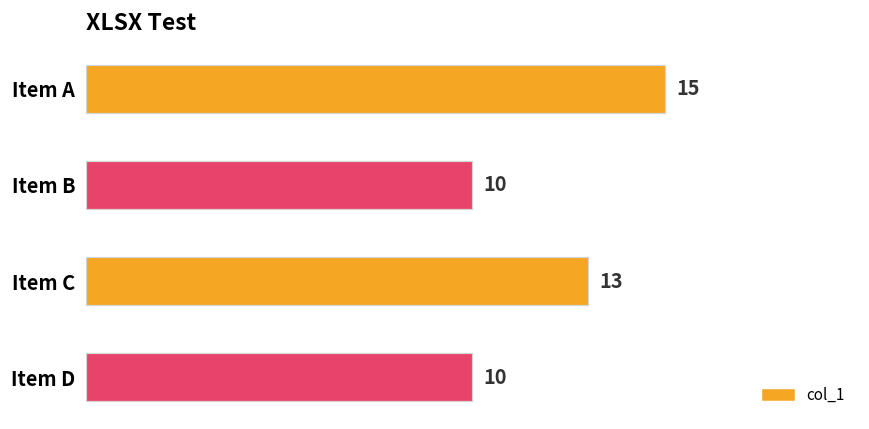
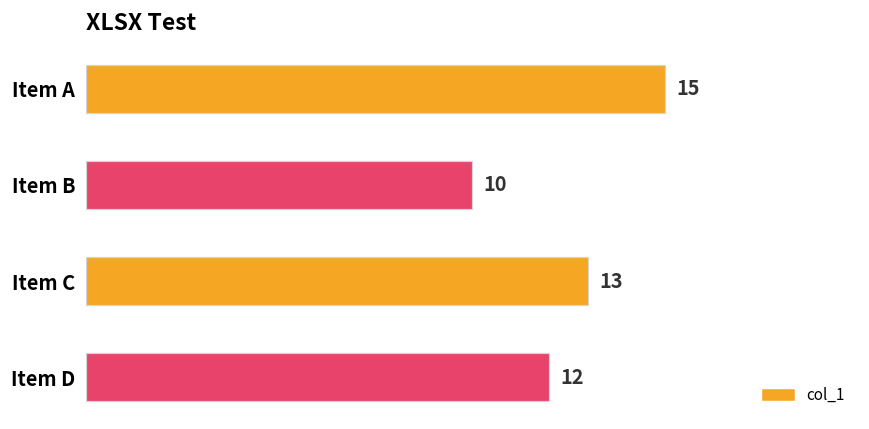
  {
    "Item A": 15,
    "Item B": 10,
    "Item C": 13,
-   "Item D": 10
+   "Item D": 12
  }
